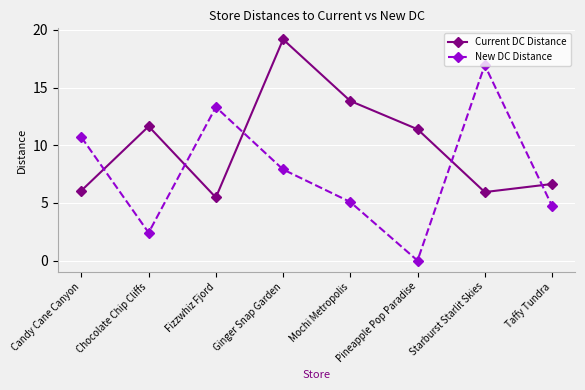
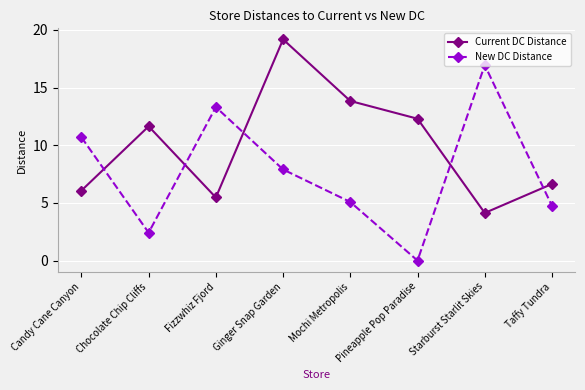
  {
    "Current DC Distance": {
      "Candy Cane Canyon": 6.1,
      "Chocolate Chip Cliffs": 11.6,
      "Fizzwhiz Fjord": 5.5,
      "Ginger Snap Garden": 19.2,
      "Mochi Metropolis": 13.8,
-     "Pineapple Pop Paradise": 11.4,
-     "Starburst Starlit Skies": 5.9,
+     "Pineapple Pop Paradise": 12.3,
+     "Starburst Starlit Skies": 4.1,
      "Taffy Tundra": 6.6
    },
    "New DC Distance": {
      "Candy Cane Canyon": 10.7,
      "Chocolate Chip Cliffs": 2.4,
      "Fizzwhiz Fjord": 13.3,
      "Ginger Snap Garden": 7.9,
      "Mochi Metropolis": 5.1,
      "Pineapple Pop Paradise": 0.0,
      "Taffy Tundra": 4.8
    }
  }
